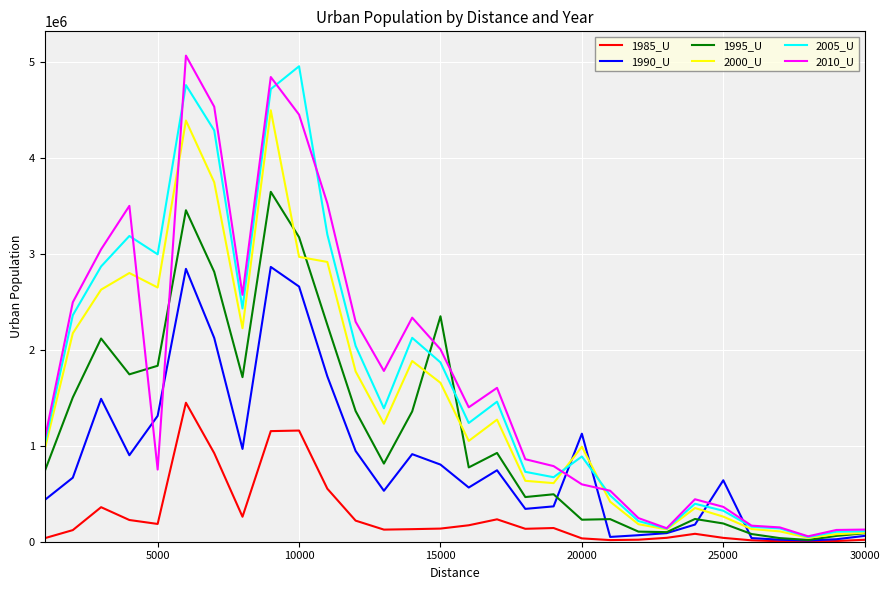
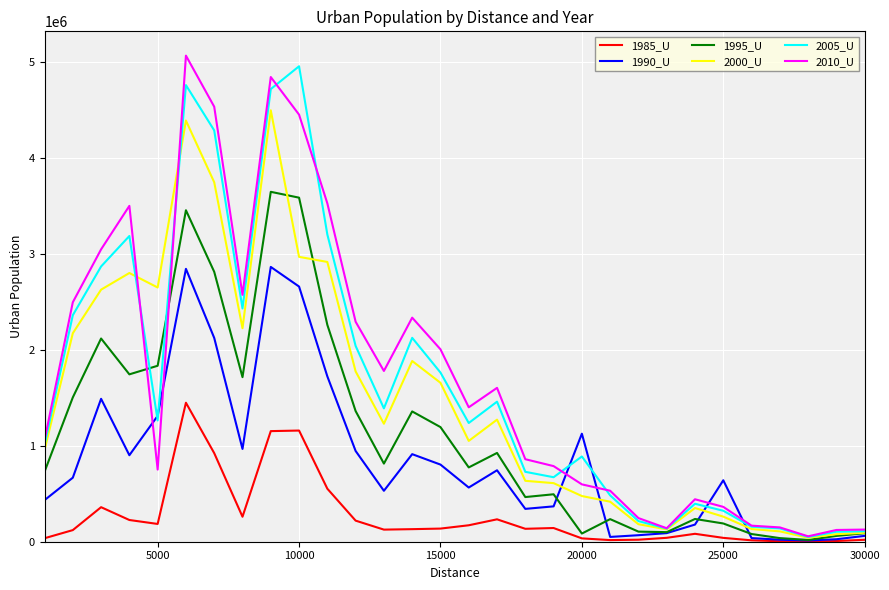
  {
    "1985_U": {
      "5000": 200000,
      "10000": 1200000,
      "15000": 100000,
      "20000": 0,
      "25000": 0,
      "30000": 0
    },
    "1990_U": {
      "5000": 1300000,
      "10000": 2700000,
      "15000": 800000,
      "20000": 1100000,
      "25000": 600000,
      "30000": 100000
    },
    "1995_U": {
      "5000": 1800000,
-     "10000": 3200000,
-     "15000": 2400000,
-     "20000": 200000,
+     "10000": 3600000,
+     "15000": 1200000,
+     "20000": 100000,
      "25000": 200000
    },
    "2000_U": {
      "5000": 2700000,
      "10000": 3000000,
      "15000": 1700000,
-     "20000": 1000000,
+     "20000": 500000,
      "25000": 300000
    },
    "2005_U": {
-     "5000": 3000000,
+     "5000": 1300000,
      "10000": 5000000,
-     "15000": 1900000,
+     "15000": 1800000,
      "20000": 900000,
      "25000": 300000
    },
    "2010_U": {
      "5000": 800000,
      "10000": 4500000,
      "15000": 2000000,
      "20000": 600000,
      "25000": 400000
    }
  }
